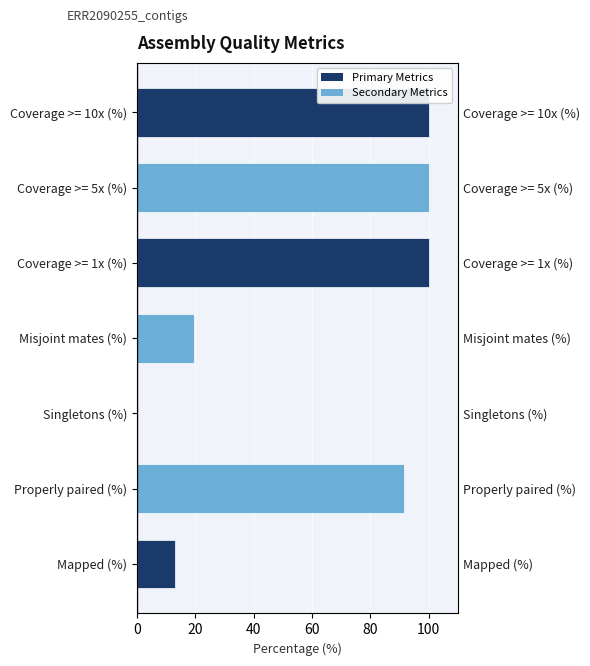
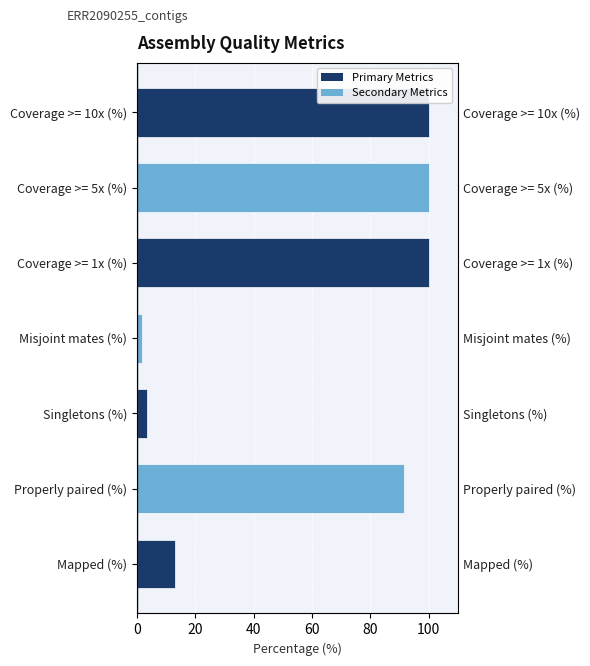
  {
    "Coverage >= 10x (%)": 100,
    "Coverage >= 5x (%)": 100,
    "Coverage >= 1x (%)": 100,
-   "Misjoint mates (%)": 20,
-   "Singletons (%)": 0,
+   "Misjoint mates (%)": 2,
+   "Singletons (%)": 4,
    "Properly paired (%)": 92,
    "Mapped (%)": 13
  }
